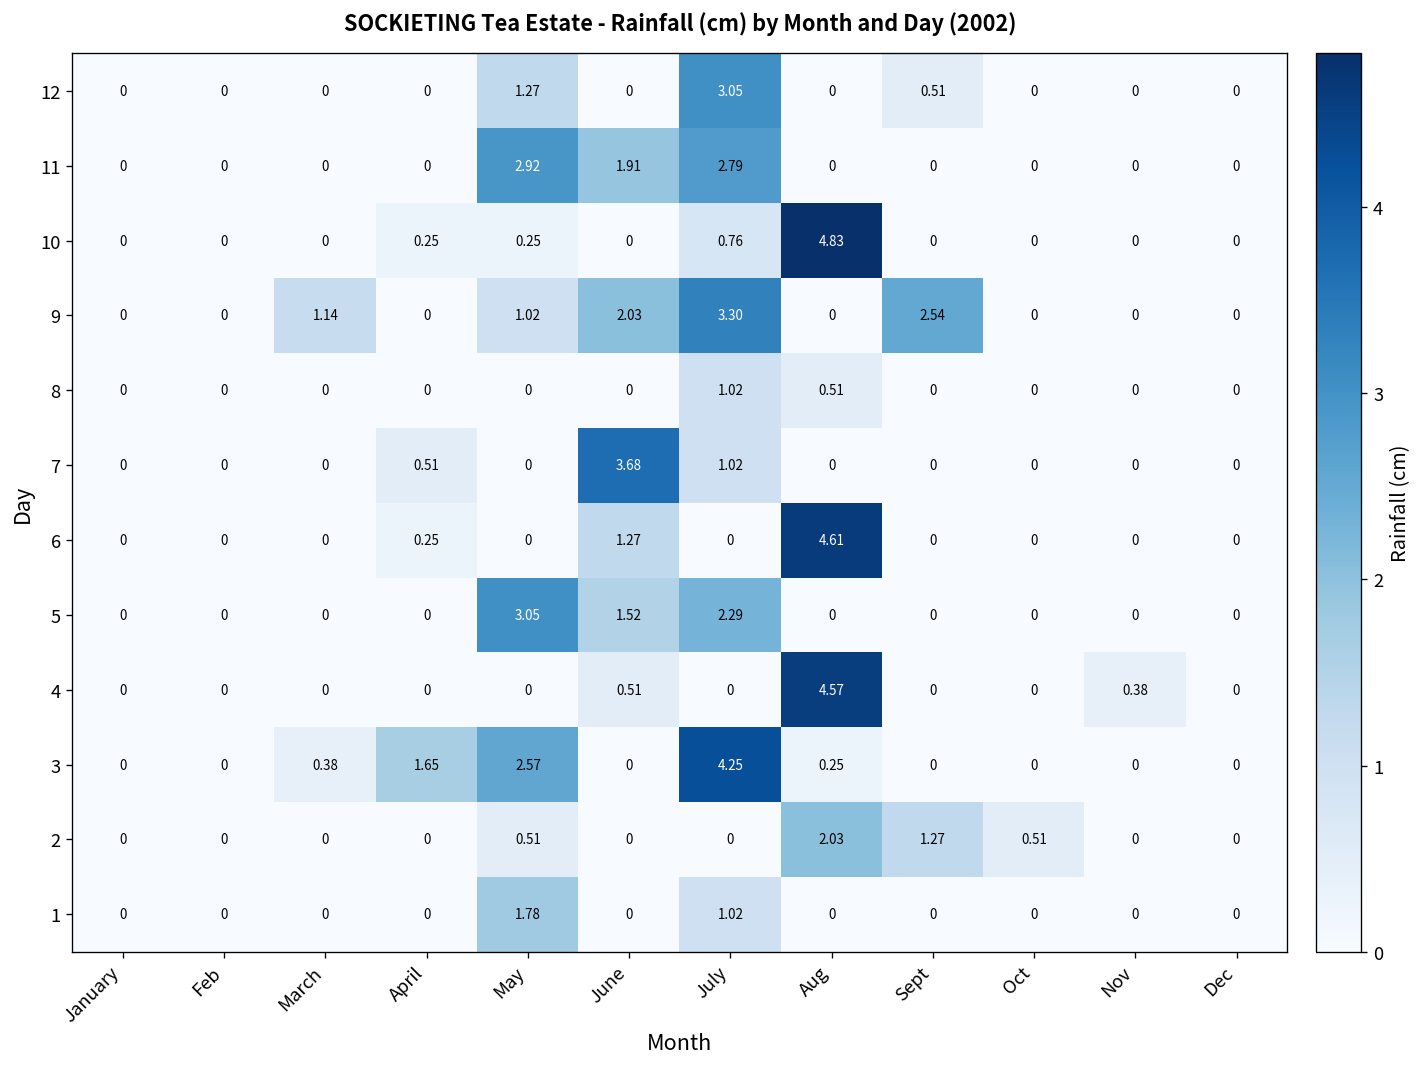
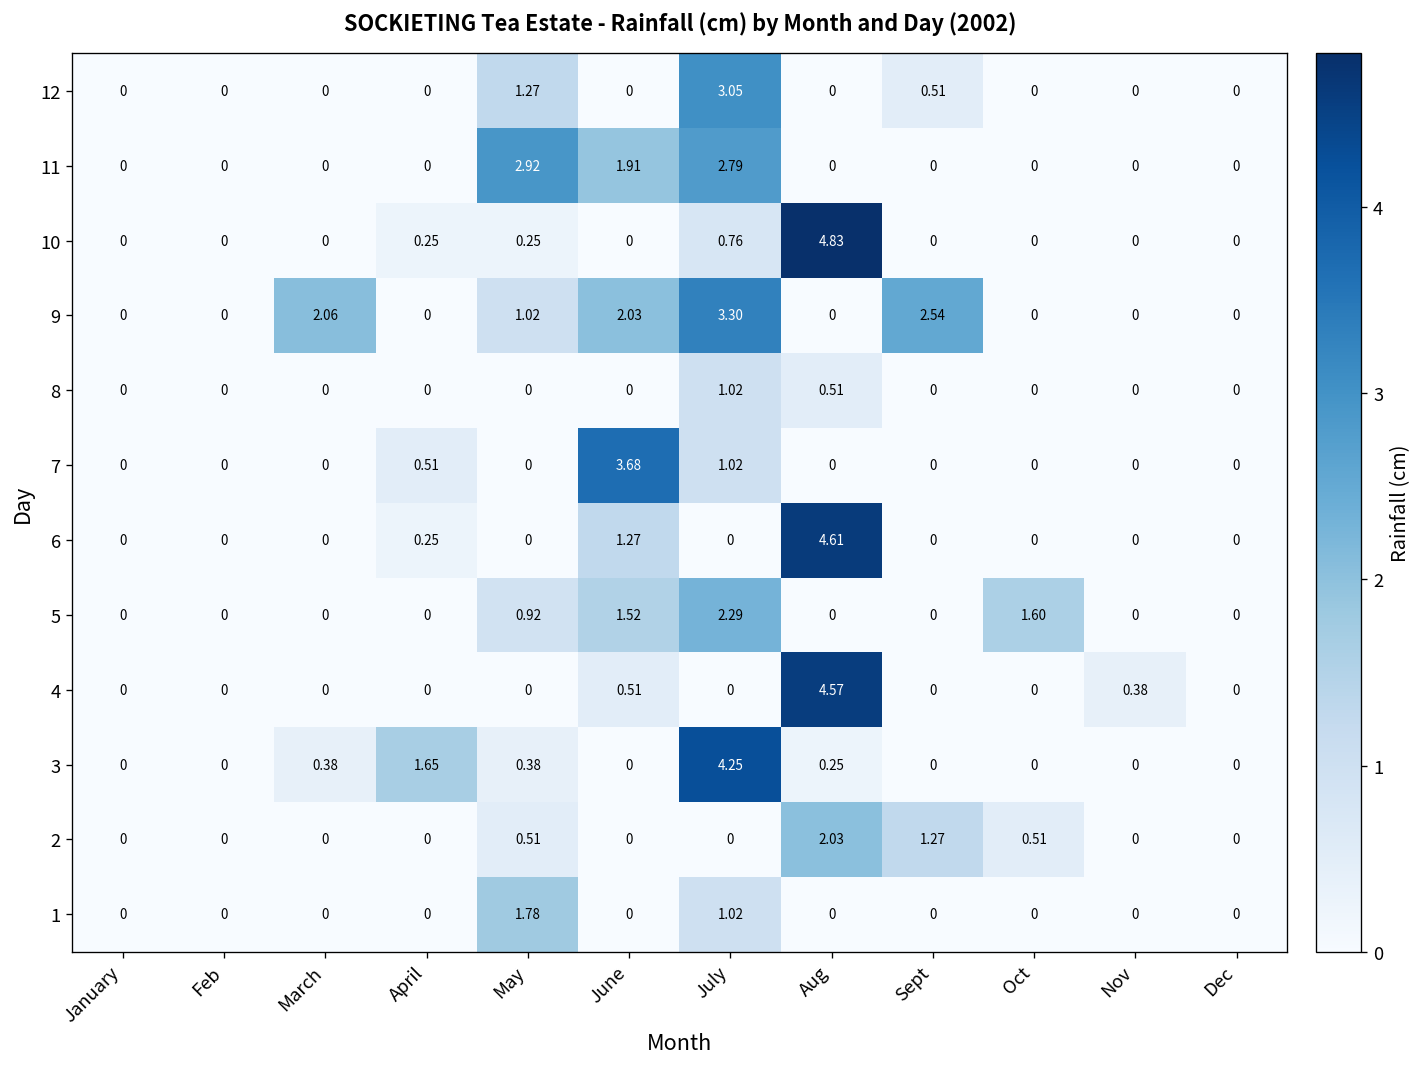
  {
    "12": {
      "January": 0,
      "Feb": 0,
      "March": 0,
      "April": 0,
      "May": 1.27,
      "June": 0,
      "July": 3.05,
      "Aug": 0,
      "Sept": 0.51,
      "Oct": 0,
      "Nov": 0,
      "Dec": 0
    },
    "11": {
      "January": 0,
      "Feb": 0,
      "March": 0,
      "April": 0,
      "May": 2.92,
      "June": 1.91,
      "July": 2.79,
      "Aug": 0,
      "Sept": 0,
      "Oct": 0,
      "Nov": 0,
      "Dec": 0
    },
    "10": {
      "January": 0,
      "Feb": 0,
      "March": 0,
      "April": 0.25,
      "May": 0.25,
      "June": 0,
      "July": 0.76,
      "Aug": 4.83,
      "Sept": 0,
      "Oct": 0,
      "Nov": 0,
      "Dec": 0
    },
    "9": {
      "January": 0,
      "Feb": 0,
-     "March": 1.14,
+     "March": 2.06,
      "April": 0,
      "May": 1.02,
      "June": 2.03,
      "July": 3.30,
      "Aug": 0,
      "Sept": 2.54,
      "Oct": 0,
      "Nov": 0,
      "Dec": 0
    },
    "8": {
      "January": 0,
      "Feb": 0,
      "March": 0,
      "April": 0,
      "May": 0,
      "June": 0,
      "July": 1.02,
      "Aug": 0.51,
      "Sept": 0,
      "Oct": 0,
      "Nov": 0,
      "Dec": 0
    },
    "7": {
      "January": 0,
      "Feb": 0,
      "March": 0,
      "April": 0.51,
      "May": 0,
      "June": 3.68,
      "July": 1.02,
      "Aug": 0,
      "Sept": 0,
      "Oct": 0,
      "Nov": 0,
      "Dec": 0
    },
    "6": {
      "January": 0,
      "Feb": 0,
      "March": 0,
      "April": 0.25,
      "May": 0,
      "June": 1.27,
      "July": 0,
      "Aug": 4.61,
      "Sept": 0,
      "Oct": 0,
      "Nov": 0,
      "Dec": 0
    },
    "5": {
      "January": 0,
      "Feb": 0,
      "March": 0,
      "April": 0,
-     "May": 3.05,
+     "May": 0.92,
      "June": 1.52,
      "July": 2.29,
      "Aug": 0,
      "Sept": 0,
-     "Oct": 0,
+     "Oct": 1.60,
      "Nov": 0,
      "Dec": 0
    },
    "4": {
      "January": 0,
      "Feb": 0,
      "March": 0,
      "April": 0,
      "May": 0,
      "June": 0.51,
      "July": 0,
      "Aug": 4.57,
      "Sept": 0,
      "Oct": 0,
      "Nov": 0.38,
      "Dec": 0
    },
    "3": {
      "January": 0,
      "Feb": 0,
      "March": 0.38,
      "April": 1.65,
-     "May": 2.57,
+     "May": 0.38,
      "June": 0,
      "July": 4.25,
      "Aug": 0.25,
      "Sept": 0,
      "Oct": 0,
      "Nov": 0,
      "Dec": 0
    },
    "2": {
      "January": 0,
      "Feb": 0,
      "March": 0,
      "April": 0,
      "May": 0.51,
      "June": 0,
      "July": 0,
      "Aug": 2.03,
      "Sept": 1.27,
      "Oct": 0.51,
      "Nov": 0,
      "Dec": 0
    },
    "1": {
      "January": 0,
      "Feb": 0,
      "March": 0,
      "April": 0,
      "May": 1.78,
      "June": 0,
      "July": 1.02,
      "Aug": 0,
      "Sept": 0,
      "Oct": 0,
      "Nov": 0,
      "Dec": 0
    }
  }
